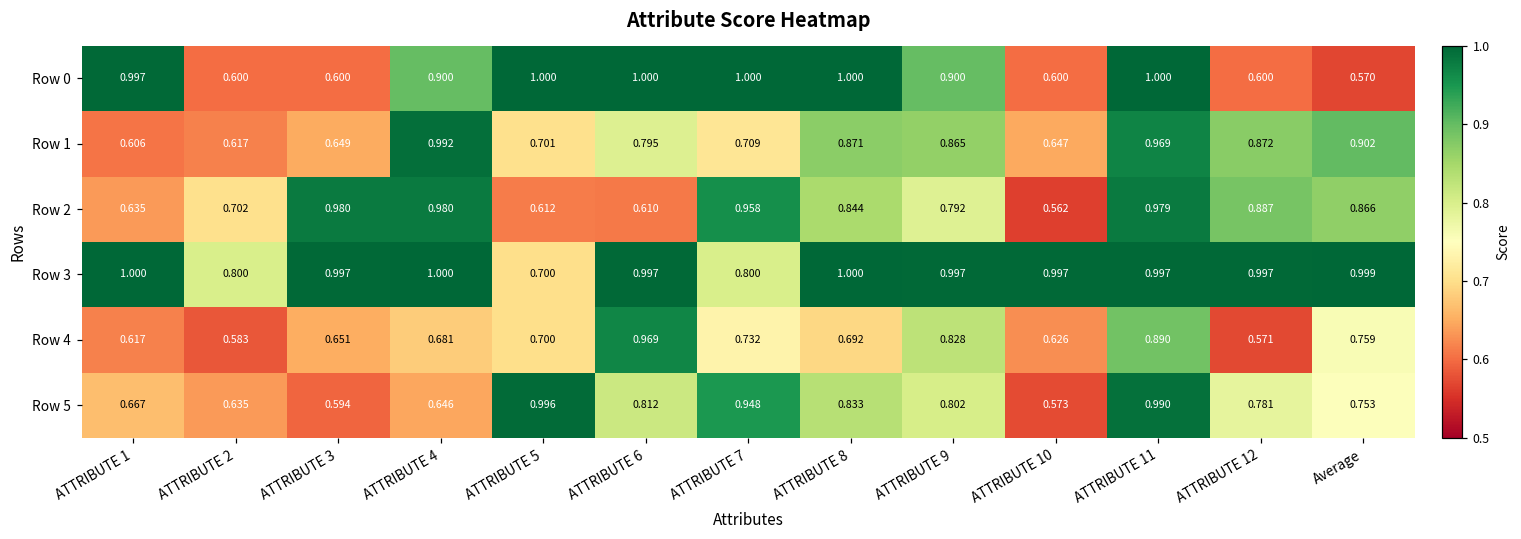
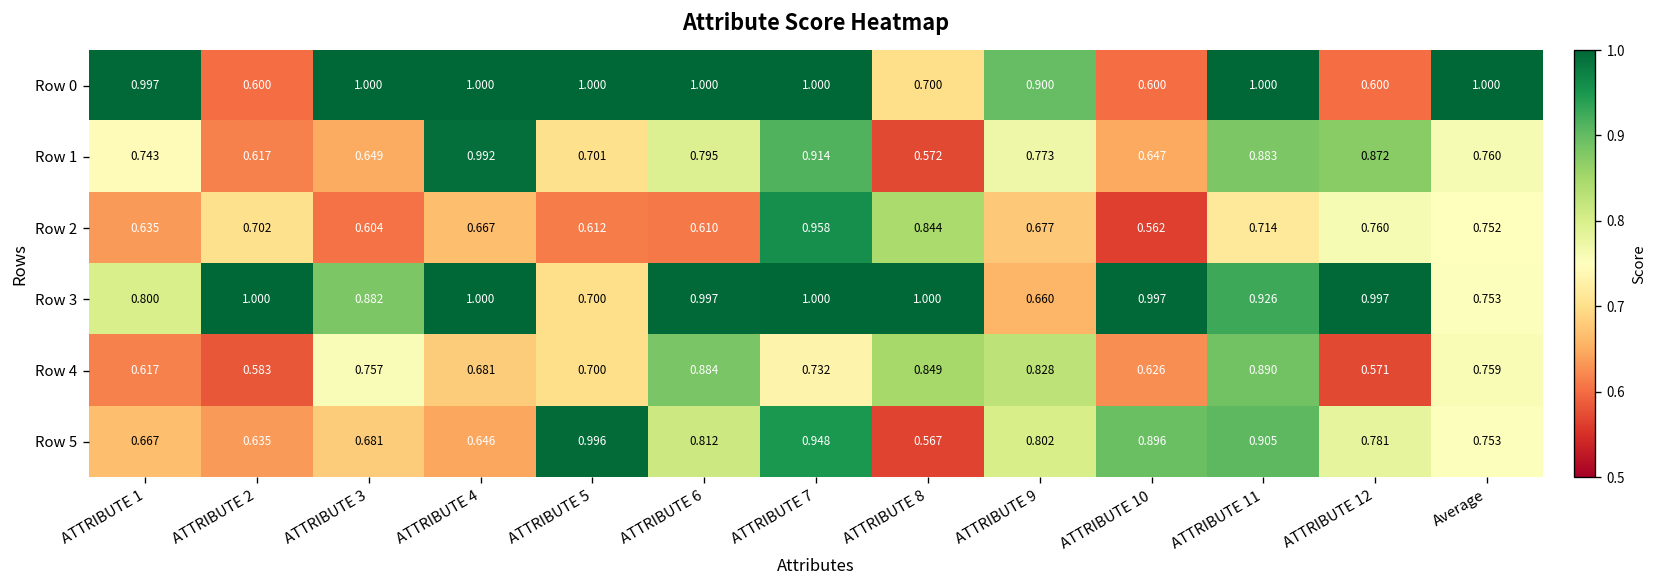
  {
    "Row 0": {
      "ATTRIBUTE 1": 0.997,
      "ATTRIBUTE 2": 0.600,
-     "ATTRIBUTE 3": 0.600,
-     "ATTRIBUTE 4": 0.900,
+     "ATTRIBUTE 3": 1.000,
+     "ATTRIBUTE 4": 1.000,
      "ATTRIBUTE 5": 1.000,
      "ATTRIBUTE 6": 1.000,
      "ATTRIBUTE 7": 1.000,
-     "ATTRIBUTE 8": 1.000,
+     "ATTRIBUTE 8": 0.700,
      "ATTRIBUTE 9": 0.900,
      "ATTRIBUTE 10": 0.600,
      "ATTRIBUTE 11": 1.000,
      "ATTRIBUTE 12": 0.600,
-     "Average": 0.570
+     "Average": 1.000
    },
    "Row 1": {
-     "ATTRIBUTE 1": 0.606,
+     "ATTRIBUTE 1": 0.743,
      "ATTRIBUTE 2": 0.617,
      "ATTRIBUTE 3": 0.649,
      "ATTRIBUTE 4": 0.992,
      "ATTRIBUTE 5": 0.701,
      "ATTRIBUTE 6": 0.795,
-     "ATTRIBUTE 7": 0.709,
-     "ATTRIBUTE 8": 0.871,
-     "ATTRIBUTE 9": 0.865,
+     "ATTRIBUTE 7": 0.914,
+     "ATTRIBUTE 8": 0.572,
+     "ATTRIBUTE 9": 0.773,
      "ATTRIBUTE 10": 0.647,
-     "ATTRIBUTE 11": 0.969,
+     "ATTRIBUTE 11": 0.883,
      "ATTRIBUTE 12": 0.872,
-     "Average": 0.902
+     "Average": 0.760
    },
    "Row 2": {
      "ATTRIBUTE 1": 0.635,
      "ATTRIBUTE 2": 0.702,
-     "ATTRIBUTE 3": 0.980,
-     "ATTRIBUTE 4": 0.980,
+     "ATTRIBUTE 3": 0.604,
+     "ATTRIBUTE 4": 0.667,
      "ATTRIBUTE 5": 0.612,
      "ATTRIBUTE 6": 0.610,
      "ATTRIBUTE 7": 0.958,
      "ATTRIBUTE 8": 0.844,
-     "ATTRIBUTE 9": 0.792,
+     "ATTRIBUTE 9": 0.677,
      "ATTRIBUTE 10": 0.562,
-     "ATTRIBUTE 11": 0.979,
-     "ATTRIBUTE 12": 0.887,
-     "Average": 0.866
+     "ATTRIBUTE 11": 0.714,
+     "ATTRIBUTE 12": 0.760,
+     "Average": 0.752
    },
    "Row 3": {
-     "ATTRIBUTE 1": 1.000,
-     "ATTRIBUTE 2": 0.800,
-     "ATTRIBUTE 3": 0.997,
+     "ATTRIBUTE 1": 0.800,
+     "ATTRIBUTE 2": 1.000,
+     "ATTRIBUTE 3": 0.882,
      "ATTRIBUTE 4": 1.000,
      "ATTRIBUTE 5": 0.700,
      "ATTRIBUTE 6": 0.997,
-     "ATTRIBUTE 7": 0.800,
+     "ATTRIBUTE 7": 1.000,
      "ATTRIBUTE 8": 1.000,
-     "ATTRIBUTE 9": 0.997,
+     "ATTRIBUTE 9": 0.660,
      "ATTRIBUTE 10": 0.997,
-     "ATTRIBUTE 11": 0.997,
+     "ATTRIBUTE 11": 0.926,
      "ATTRIBUTE 12": 0.997,
-     "Average": 0.999
+     "Average": 0.753
    },
    "Row 4": {
      "ATTRIBUTE 1": 0.617,
      "ATTRIBUTE 2": 0.583,
-     "ATTRIBUTE 3": 0.651,
+     "ATTRIBUTE 3": 0.757,
      "ATTRIBUTE 4": 0.681,
      "ATTRIBUTE 5": 0.700,
-     "ATTRIBUTE 6": 0.969,
+     "ATTRIBUTE 6": 0.884,
      "ATTRIBUTE 7": 0.732,
-     "ATTRIBUTE 8": 0.692,
+     "ATTRIBUTE 8": 0.849,
      "ATTRIBUTE 9": 0.828,
      "ATTRIBUTE 10": 0.626,
      "ATTRIBUTE 11": 0.890,
      "ATTRIBUTE 12": 0.571,
      "Average": 0.759
    },
    "Row 5": {
      "ATTRIBUTE 1": 0.667,
      "ATTRIBUTE 2": 0.635,
-     "ATTRIBUTE 3": 0.594,
+     "ATTRIBUTE 3": 0.681,
      "ATTRIBUTE 4": 0.646,
      "ATTRIBUTE 5": 0.996,
      "ATTRIBUTE 6": 0.812,
      "ATTRIBUTE 7": 0.948,
-     "ATTRIBUTE 8": 0.833,
+     "ATTRIBUTE 8": 0.567,
      "ATTRIBUTE 9": 0.802,
-     "ATTRIBUTE 10": 0.573,
-     "ATTRIBUTE 11": 0.990,
+     "ATTRIBUTE 10": 0.896,
+     "ATTRIBUTE 11": 0.905,
      "ATTRIBUTE 12": 0.781,
      "Average": 0.753
    }
  }
